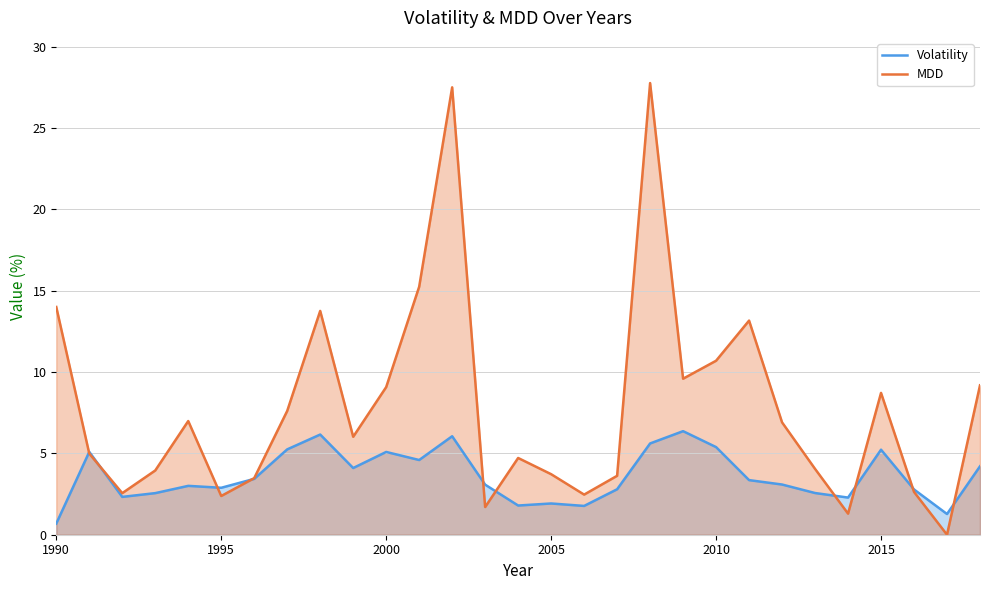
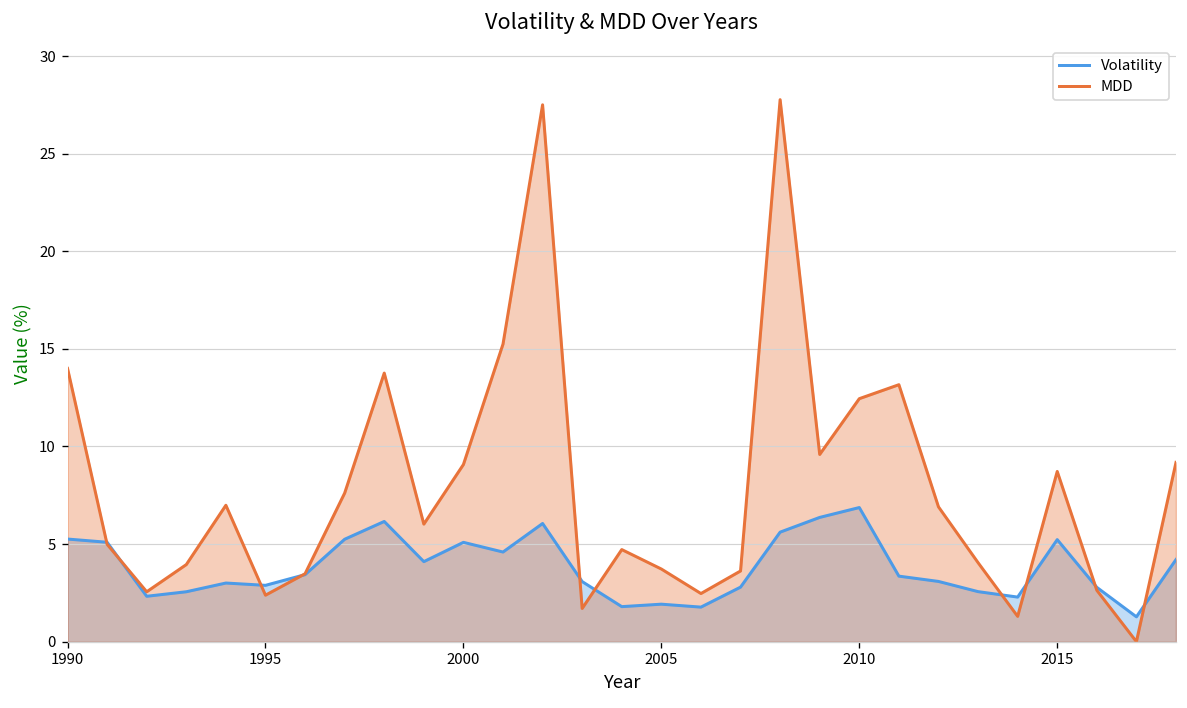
  {
    "Volatility": {
-     "1990": 0.7,
+     "1990": 5.3,
      "1995": 2.9,
      "2000": 5.1,
      "2005": 1.9,
-     "2010": 5.4,
+     "2010": 6.9,
      "2015": 5.2
    },
    "MDD": {
      "1990": 14.0,
      "1995": 2.4,
      "2000": 9.1,
      "2005": 3.7,
-     "2010": 10.7,
+     "2010": 12.4,
      "2015": 8.7
    }
  }
